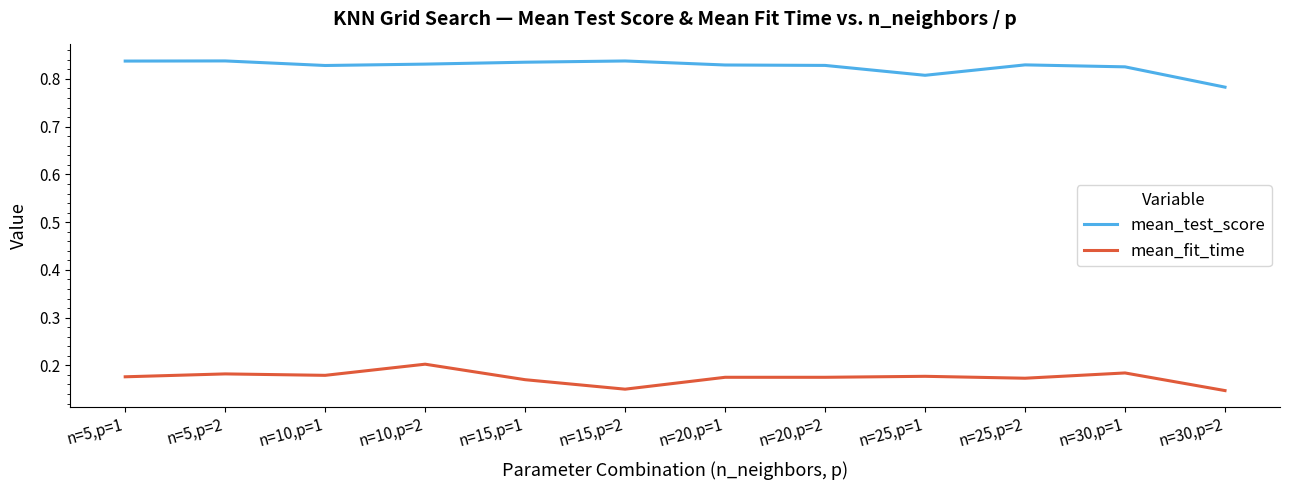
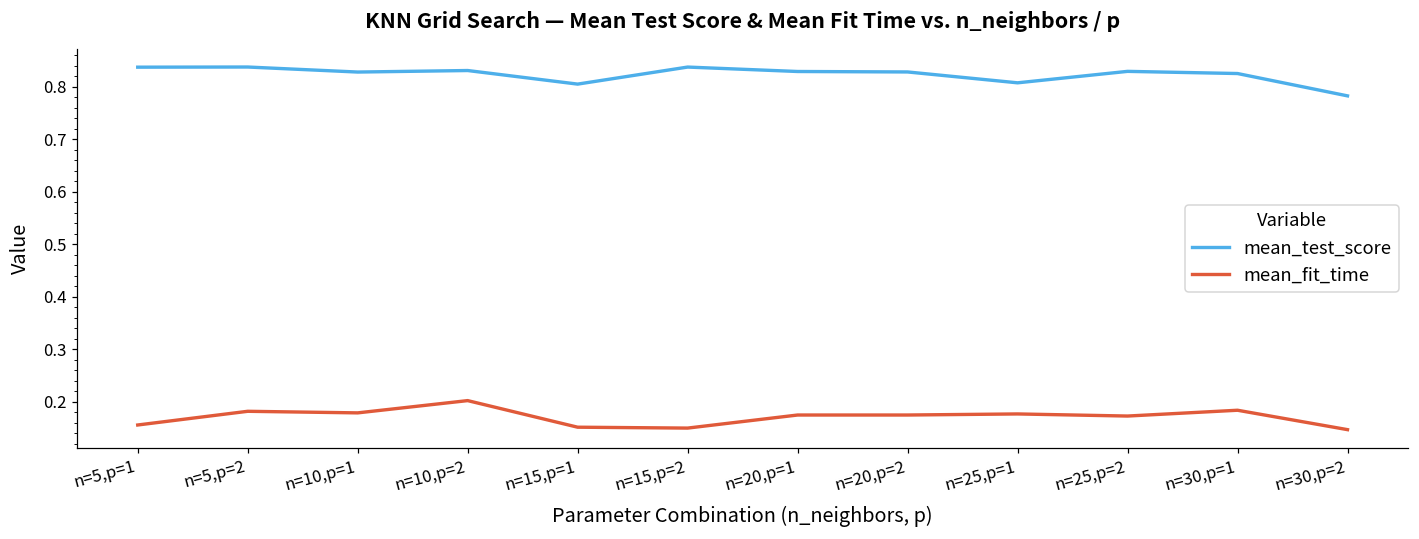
  {
    "mean_test_score": {
      "n=5,p=1": 0.84,
      "n=5,p=2": 0.84,
      "n=10,p=1": 0.83,
      "n=10,p=2": 0.83,
-     "n=15,p=1": 0.84,
+     "n=15,p=1": 0.81,
      "n=15,p=2": 0.84,
      "n=20,p=1": 0.83,
      "n=20,p=2": 0.83,
      "n=25,p=1": 0.81,
      "n=25,p=2": 0.83,
      "n=30,p=1": 0.83,
      "n=30,p=2": 0.78
    },
    "mean_fit_time": {
-     "n=5,p=1": 0.18,
+     "n=5,p=1": 0.16,
      "n=5,p=2": 0.18,
      "n=10,p=1": 0.18,
      "n=10,p=2": 0.20,
-     "n=15,p=1": 0.17,
+     "n=15,p=1": 0.15,
      "n=15,p=2": 0.15,
      "n=20,p=1": 0.18,
      "n=20,p=2": 0.18,
      "n=25,p=1": 0.18,
      "n=25,p=2": 0.17,
      "n=30,p=1": 0.18,
      "n=30,p=2": 0.15
    }
  }
